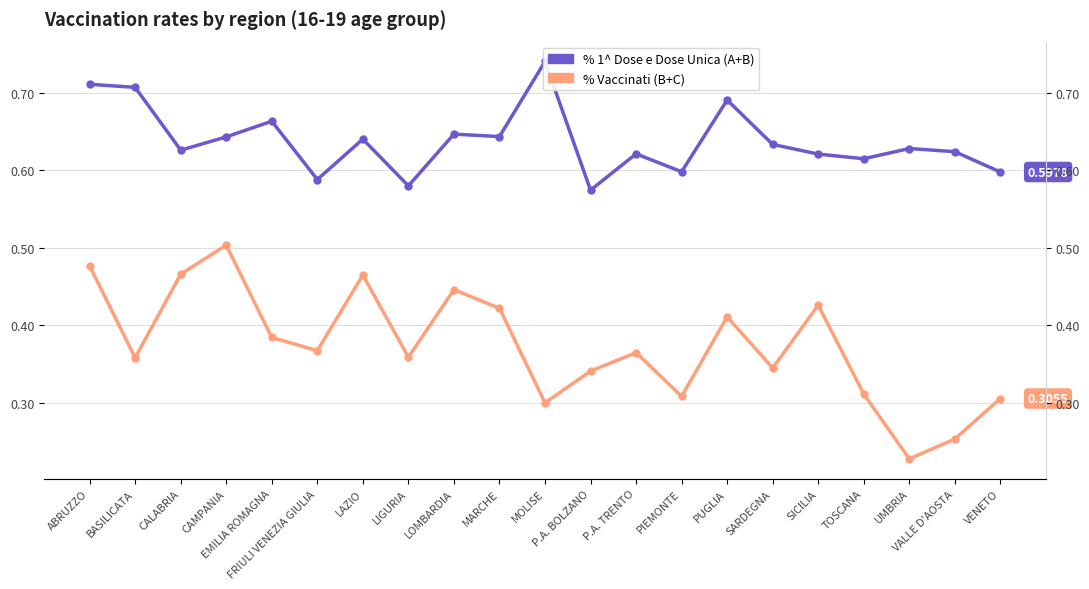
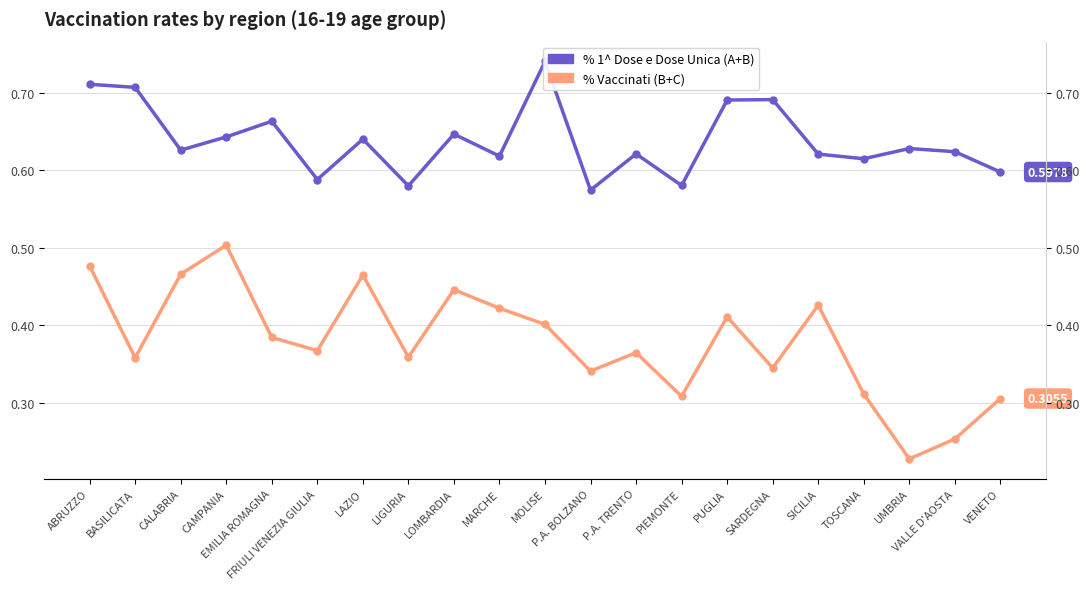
  {
    "% 1^ Dose e Dose Unica (A+B)": {
      "ABRUZZO": 0.71,
      "BASILICATA": 0.71,
      "CALABRIA": 0.63,
      "CAMPANIA": 0.64,
      "EMILIA ROMAGNA": 0.66,
      "FRIULI VENEZIA GIULIA": 0.59,
      "LAZIO": 0.64,
      "LIGURIA": 0.58,
      "LOMBARDIA": 0.65,
-     "MARCHE": 0.64,
+     "MARCHE": 0.62,
      "P.A. BOLZANO": 0.57,
      "P.A. TRENTO": 0.62,
-     "PIEMONTE": 0.60,
+     "PIEMONTE": 0.58,
      "PUGLIA": 0.69,
-     "SARDEGNA": 0.63,
+     "SARDEGNA": 0.69,
      "SICILIA": 0.62,
      "TOSCANA": 0.61,
      "UMBRIA": 0.63,
      "VALLE D'AOSTA": 0.62,
      "VENETO": 0.60
    },
    "% Vaccinati (B+C)": {
      "ABRUZZO": 0.48,
      "BASILICATA": 0.36,
      "CALABRIA": 0.47,
      "CAMPANIA": 0.50,
      "EMILIA ROMAGNA": 0.38,
      "FRIULI VENEZIA GIULIA": 0.37,
      "LAZIO": 0.46,
      "LIGURIA": 0.36,
      "LOMBARDIA": 0.45,
      "MARCHE": 0.42,
-     "MOLISE": 0.30,
+     "MOLISE": 0.40,
      "P.A. BOLZANO": 0.34,
      "P.A. TRENTO": 0.36,
      "PIEMONTE": 0.31,
      "PUGLIA": 0.41,
      "SARDEGNA": 0.34,
      "SICILIA": 0.43,
      "TOSCANA": 0.31,
      "UMBRIA": 0.23,
      "VALLE D'AOSTA": 0.25,
      "VENETO": 0.31
    }
  }
